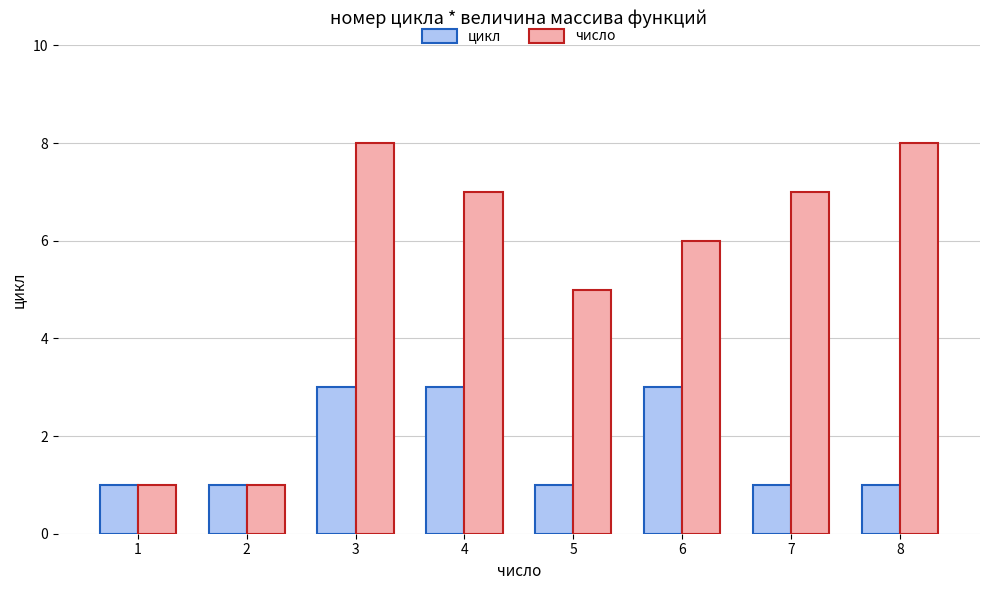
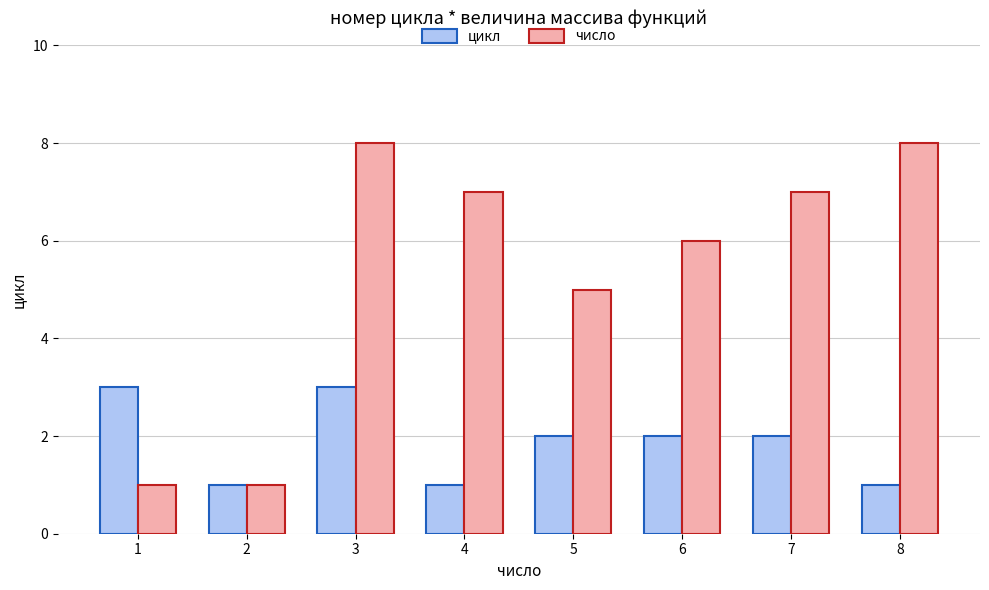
  {
    "цикл": {
-     "1": 1,
+     "1": 3,
      "2": 1,
      "3": 3,
-     "4": 3,
-     "5": 1,
-     "6": 3,
-     "7": 1,
+     "4": 1,
+     "5": 2,
+     "6": 2,
+     "7": 2,
      "8": 1
    },
    "число": {
      "1": 1,
      "2": 1,
      "3": 8,
      "4": 7,
      "5": 5,
      "6": 6,
      "7": 7,
      "8": 8
    }
  }
